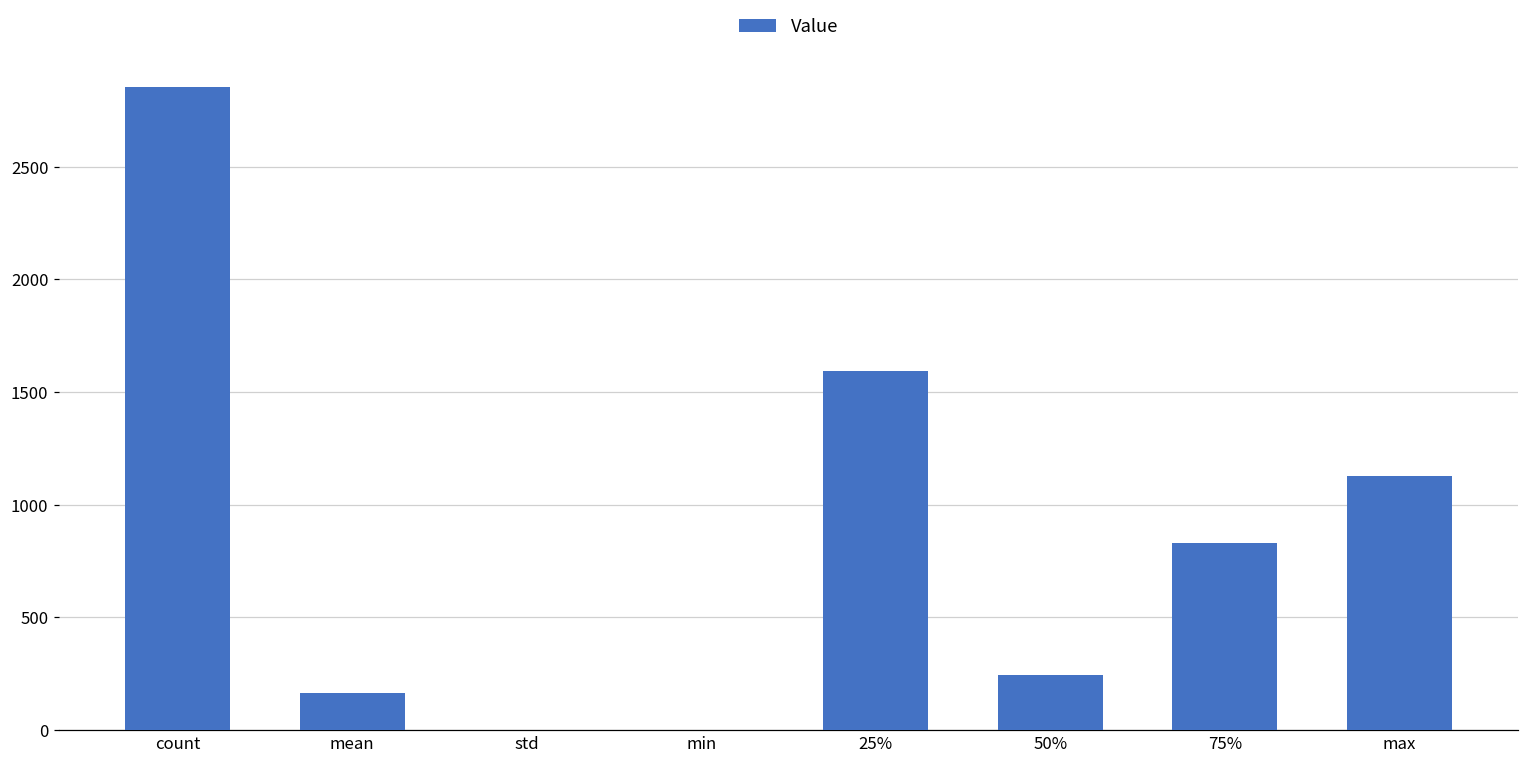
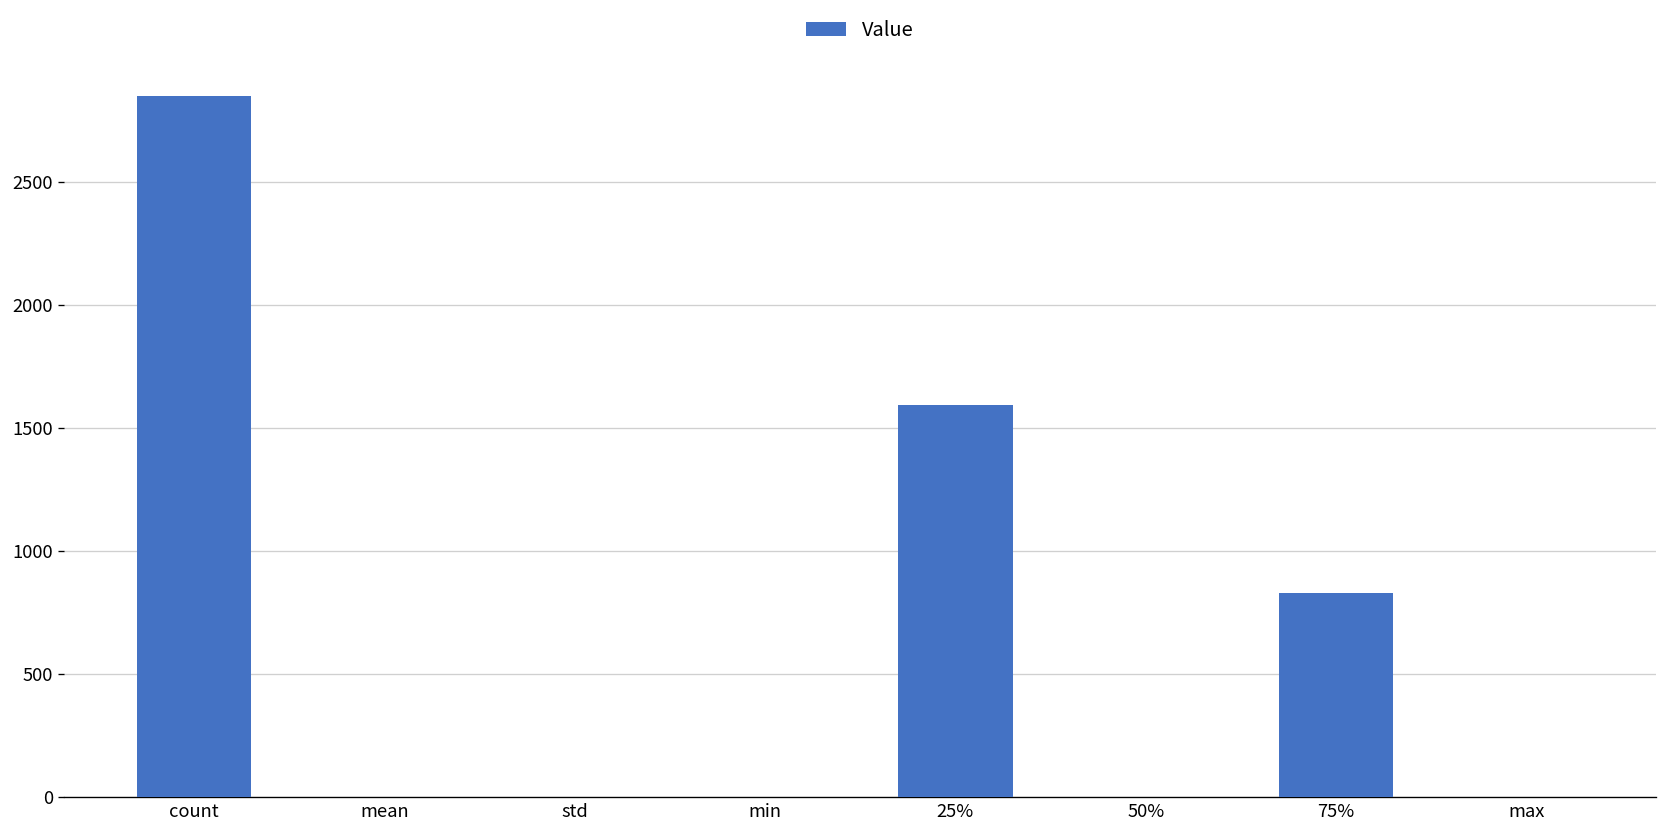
  {
    "count": 2850,
-   "mean": 160,
+   "mean": 0,
    "25%": 1590,
-   "50%": 240,
+   "50%": 0,
    "75%": 830,
-   "max": 1130
+   "max": 0
  }
